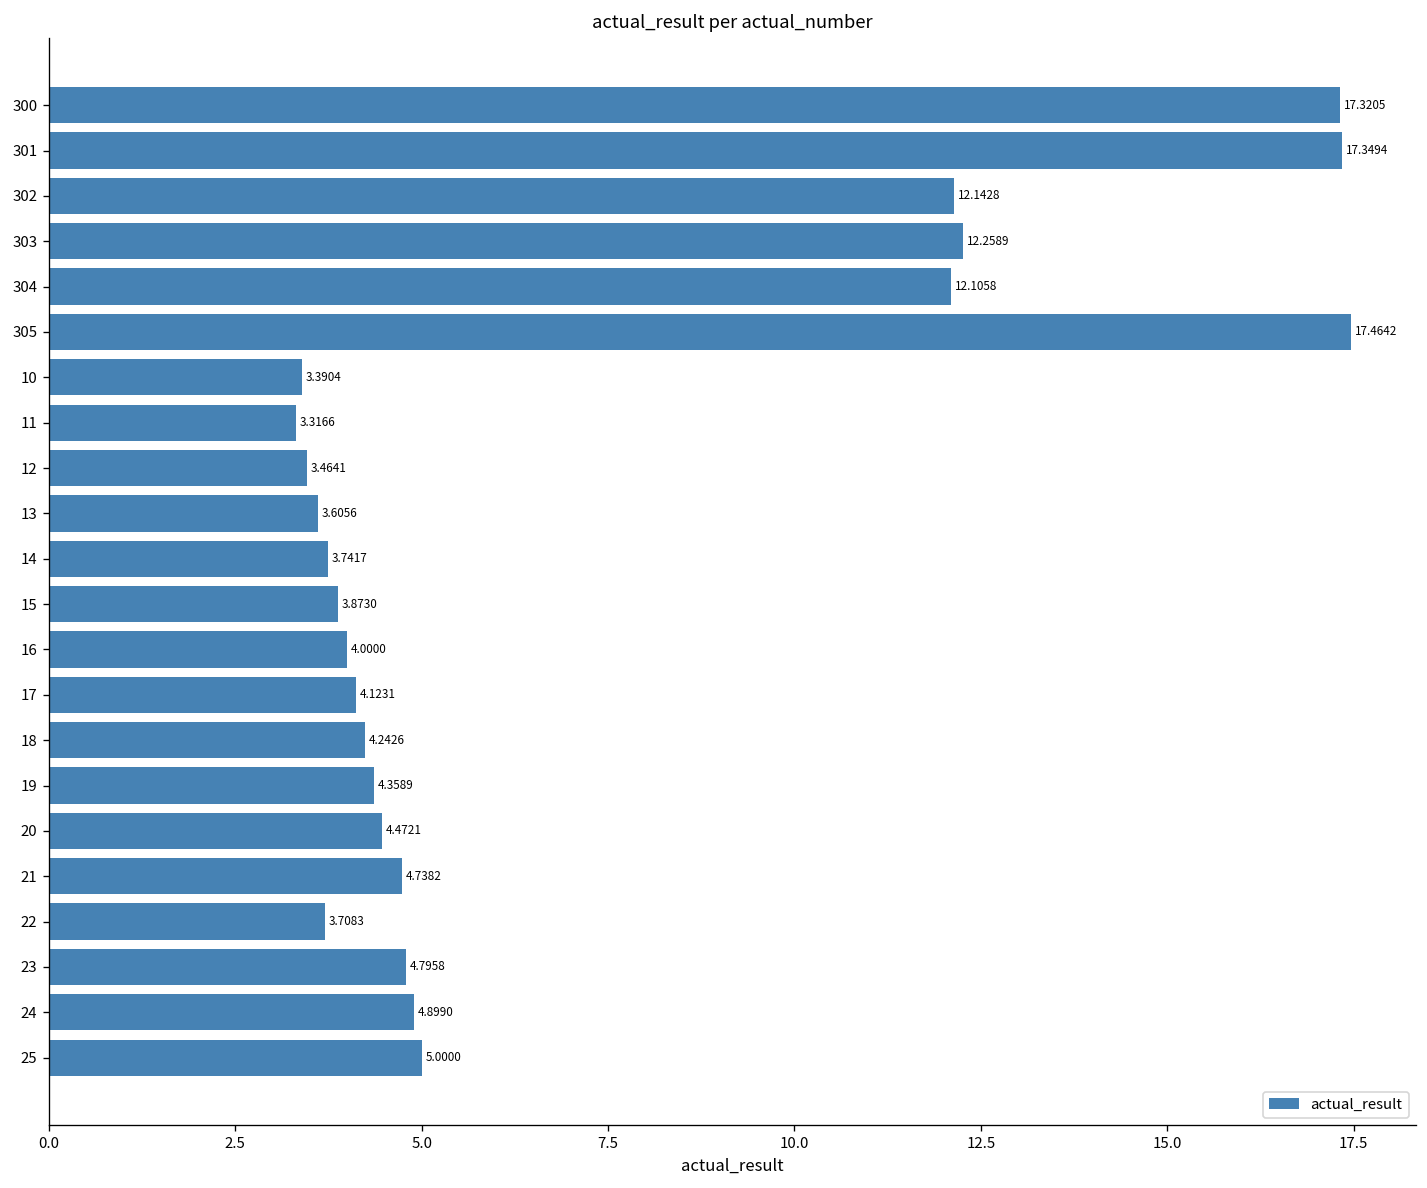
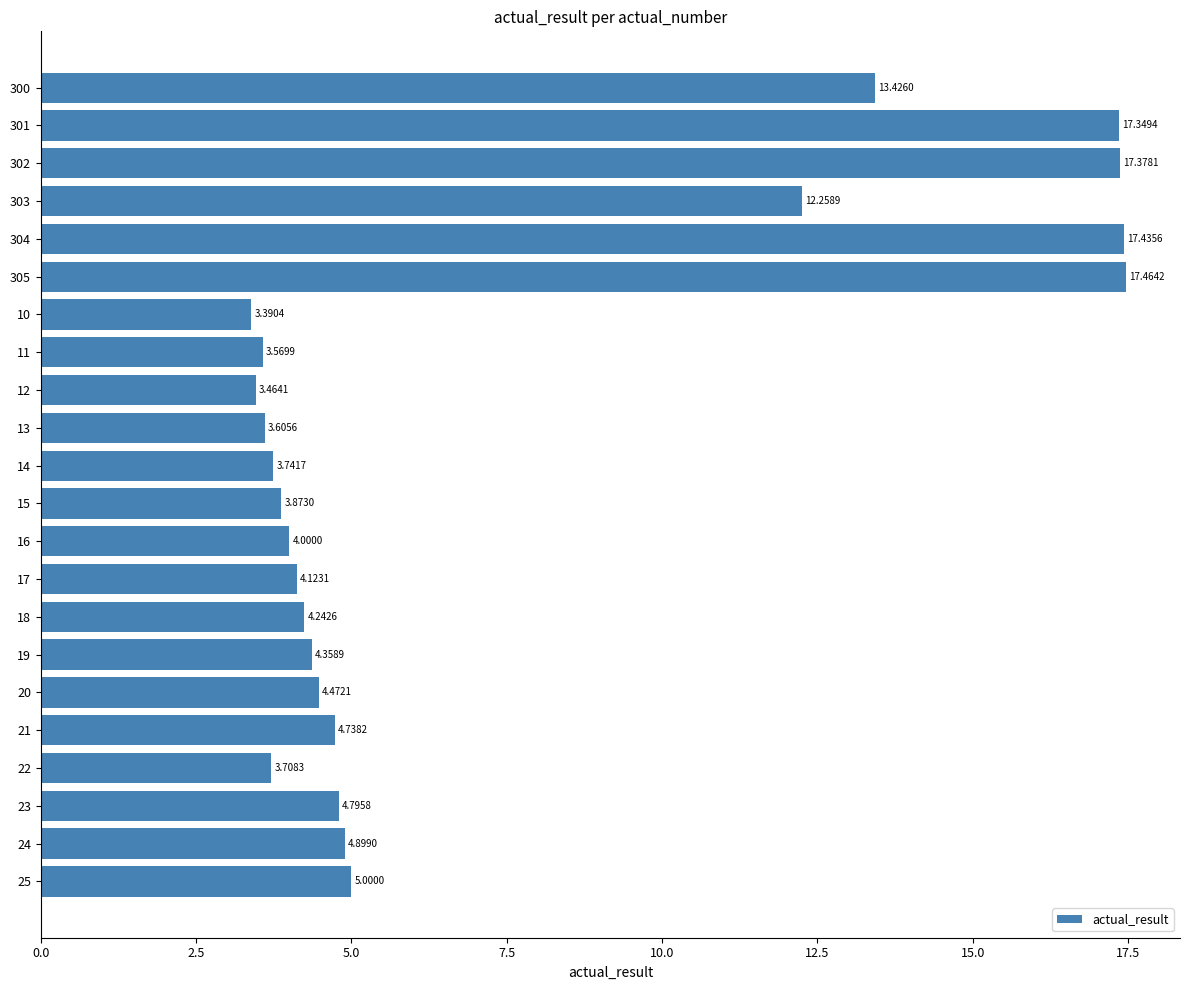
  {
-   "300": 17.3205,
+   "300": 13.4260,
    "301": 17.3494,
-   "302": 12.1428,
+   "302": 17.3781,
    "303": 12.2589,
-   "304": 12.1058,
+   "304": 17.4356,
    "305": 17.4642,
    "10": 3.3904,
-   "11": 3.3166,
+   "11": 3.5699,
    "12": 3.4641,
    "13": 3.6056,
    "14": 3.7417,
    "15": 3.8730,
    "16": 4.0000,
    "17": 4.1231,
    "18": 4.2426,
    "19": 4.3589,
    "20": 4.4721,
    "21": 4.7382,
    "22": 3.7083,
    "23": 4.7958,
    "24": 4.8990,
    "25": 5.0000
  }
